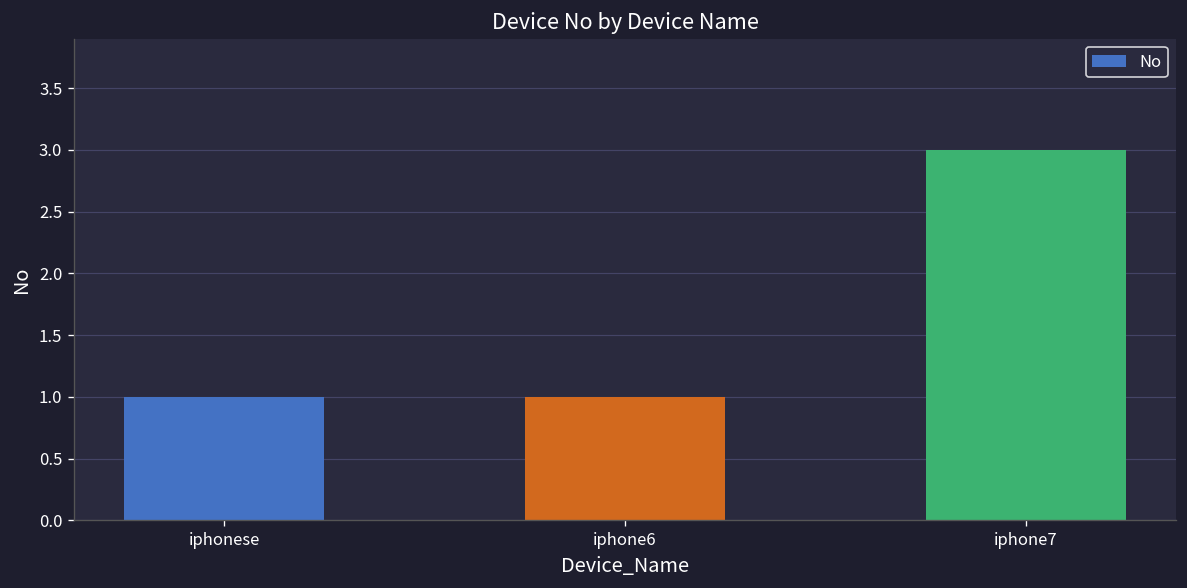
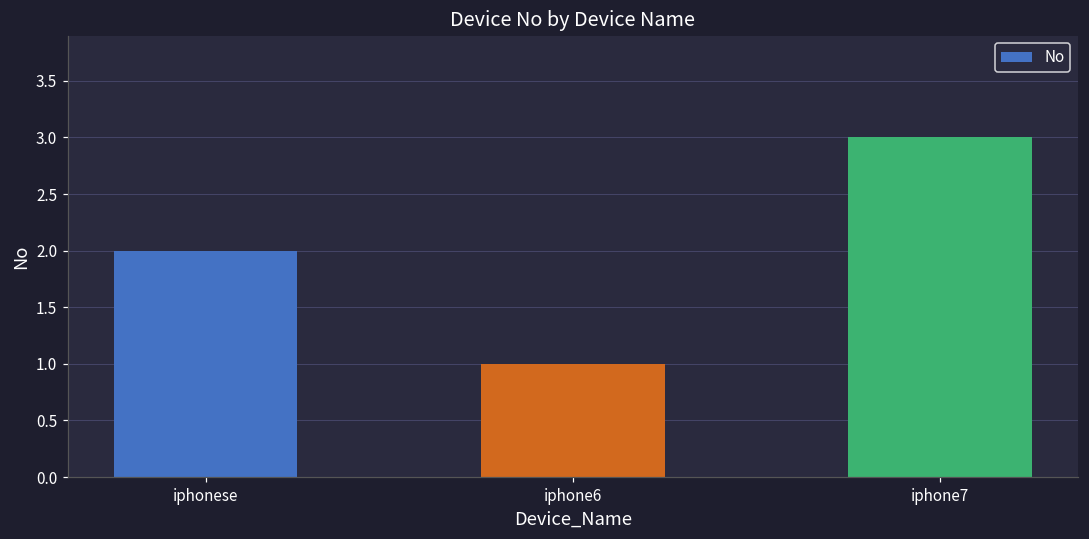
  {
-   "iphonese": 1,
+   "iphonese": 2,
    "iphone6": 1,
    "iphone7": 3
  }
